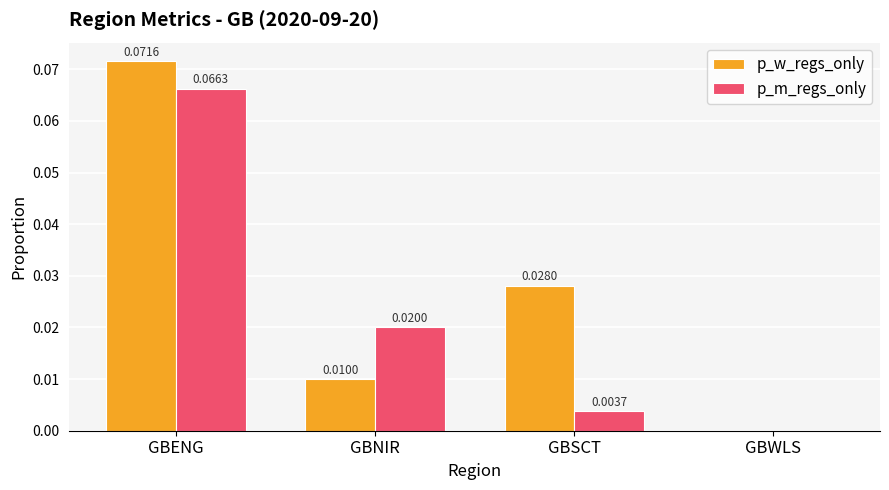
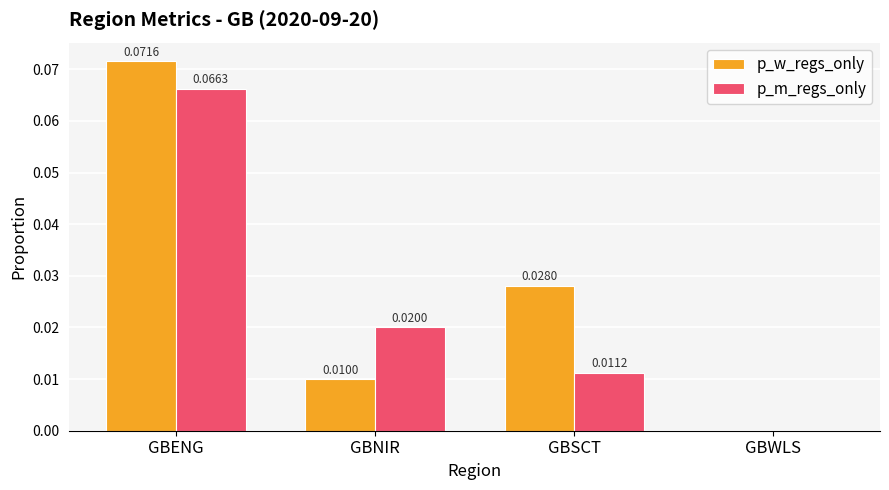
  {
    "p_w_regs_only": {
      "GBENG": 0.0716,
      "GBNIR": 0.0100,
      "GBSCT": 0.0280
    },
    "p_m_regs_only": {
      "GBENG": 0.0663,
      "GBNIR": 0.0200,
-     "GBSCT": 0.0037
+     "GBSCT": 0.0112
    }
  }
